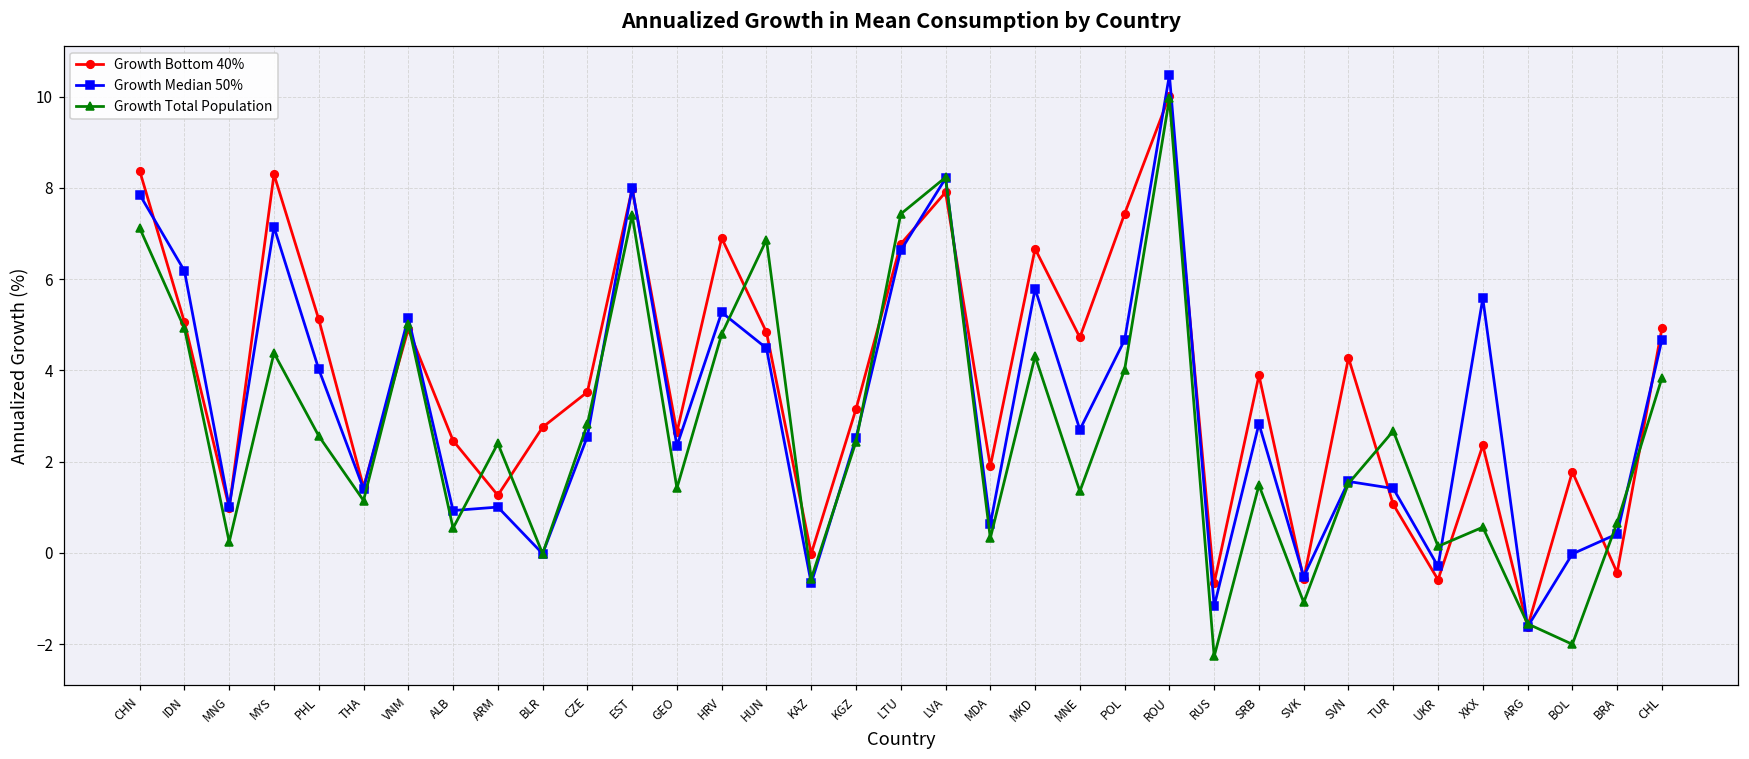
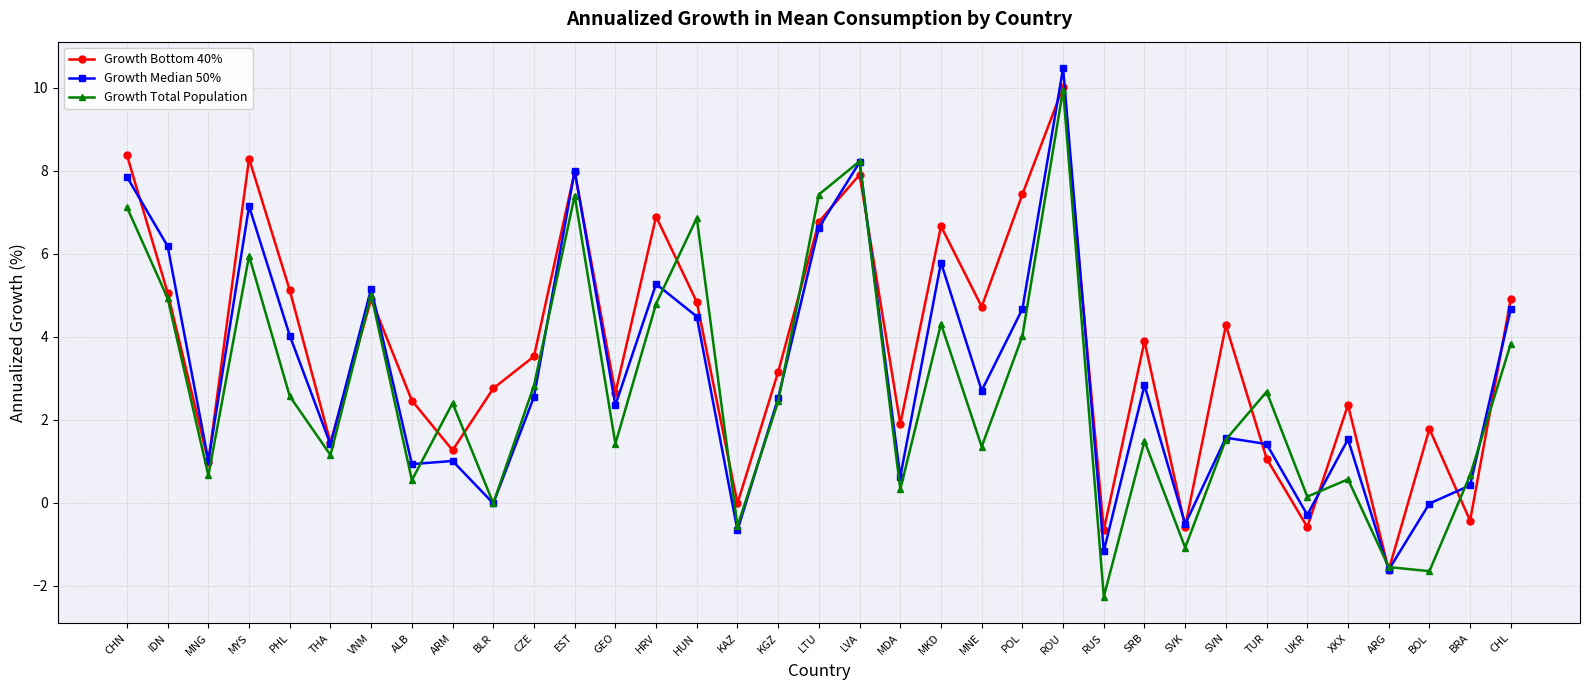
  {
    "Growth Bottom 40%": {
      "CHN": 8.4,
      "IDN": 5.1,
      "MYS": 8.3,
      "PHL": 5.1,
      "VNM": 4.9,
      "ALB": 2.5,
      "ARM": 1.3,
      "BLR": 2.8,
      "CZE": 3.5,
      "GEO": 2.6,
      "HRV": 6.9,
      "HUN": 4.8,
      "KAZ": 0.0,
      "KGZ": 3.2,
      "LTU": 6.8,
      "LVA": 7.9,
      "MDA": 1.9,
      "MKD": 6.7,
      "MNE": 4.7,
      "POL": 7.4,
      "RUS": -0.7,
      "SRB": 3.9,
      "SVN": 4.3,
      "TUR": 1.1,
      "UKR": -0.6,
      "XKX": 2.4,
      "BOL": 1.8,
      "BRA": -0.4,
      "CHL": 4.9
    },
    "Growth Median 50%": {
      "CHN": 7.9,
      "IDN": 6.2,
      "MYS": 7.1,
      "PHL": 4.0,
      "VNM": 5.2,
      "ALB": 0.9,
      "ARM": 1.0,
      "CZE": 2.6,
      "GEO": 2.3,
      "HRV": 5.3,
      "HUN": 4.5,
      "KAZ": -0.7,
      "KGZ": 2.5,
      "LTU": 6.6,
      "MDA": 0.6,
      "MKD": 5.8,
      "MNE": 2.7,
      "POL": 4.7,
      "ROU": 10.5,
      "RUS": -1.2,
      "SRB": 2.8,
      "TUR": 1.4,
      "UKR": -0.3,
-     "XKX": 5.6,
+     "XKX": 1.5,
      "BOL": 0.0,
      "BRA": 0.4,
      "CHL": 4.7
    },
    "Growth Total Population": {
      "CHN": 7.1,
      "IDN": 4.9,
-     "MNG": 0.2,
-     "MYS": 4.4,
+     "MNG": 0.7,
+     "MYS": 6.0,
      "PHL": 2.6,
      "THA": 1.1,
      "VNM": 5.0,
      "ALB": 0.5,
      "ARM": 2.4,
      "CZE": 2.8,
      "EST": 7.4,
      "GEO": 1.4,
      "HRV": 4.8,
      "HUN": 6.9,
      "KAZ": -0.6,
      "KGZ": 2.4,
      "LTU": 7.4,
      "MDA": 0.3,
      "MKD": 4.3,
      "MNE": 1.3,
      "POL": 4.0,
      "RUS": -2.3,
      "SRB": 1.5,
      "SVK": -1.1,
      "TUR": 2.7,
      "UKR": 0.1,
      "XKX": 0.6,
      "ARG": -1.6,
-     "BOL": -2.0,
+     "BOL": -1.7,
      "BRA": 0.7,
      "CHL": 3.8
    }
  }
